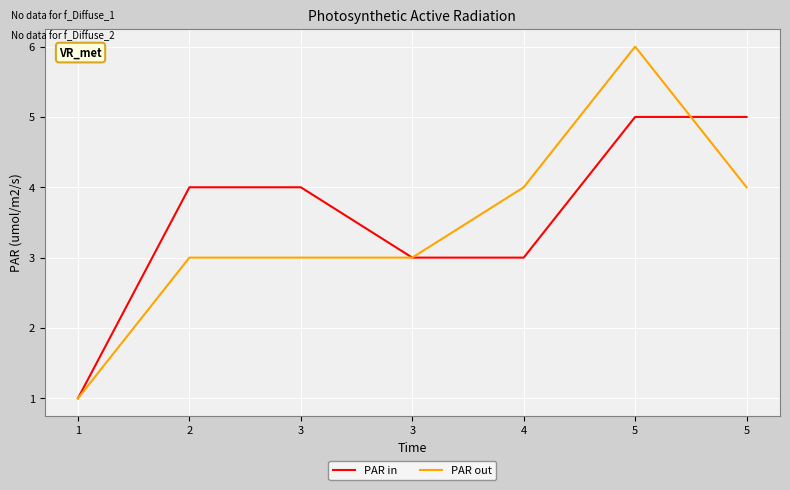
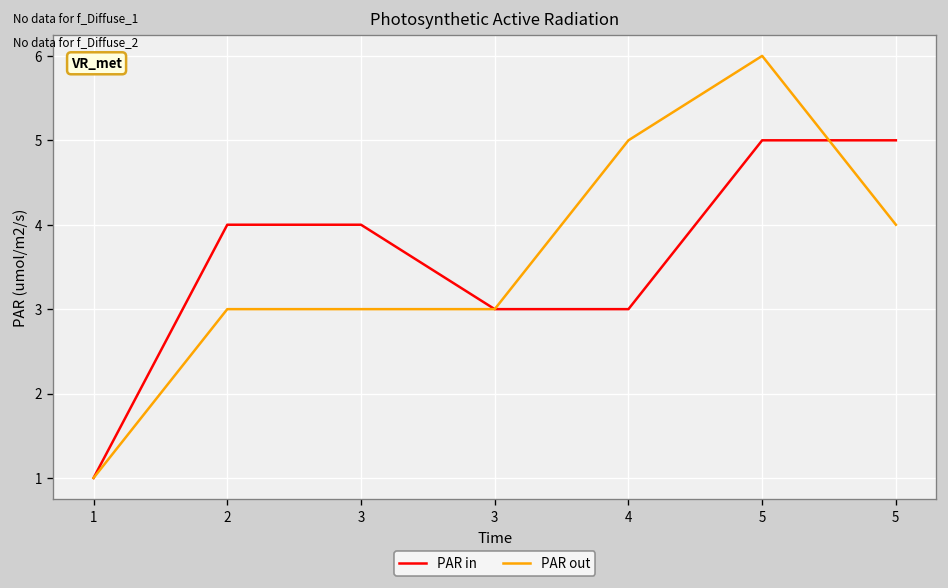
  {
    "PAR in": {
      "2": 4,
      "4": 3
    },
    "PAR out": {
      "2": 3,
-     "4": 4
+     "4": 5
    }
  }
